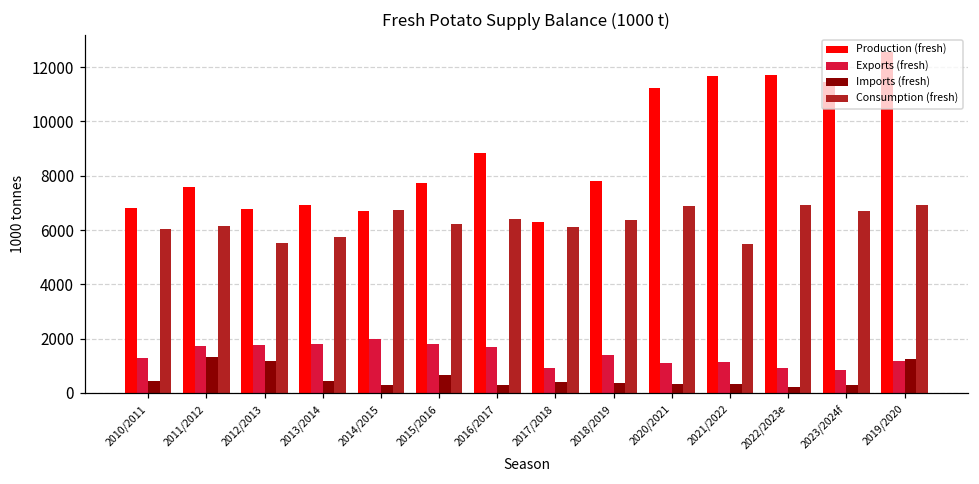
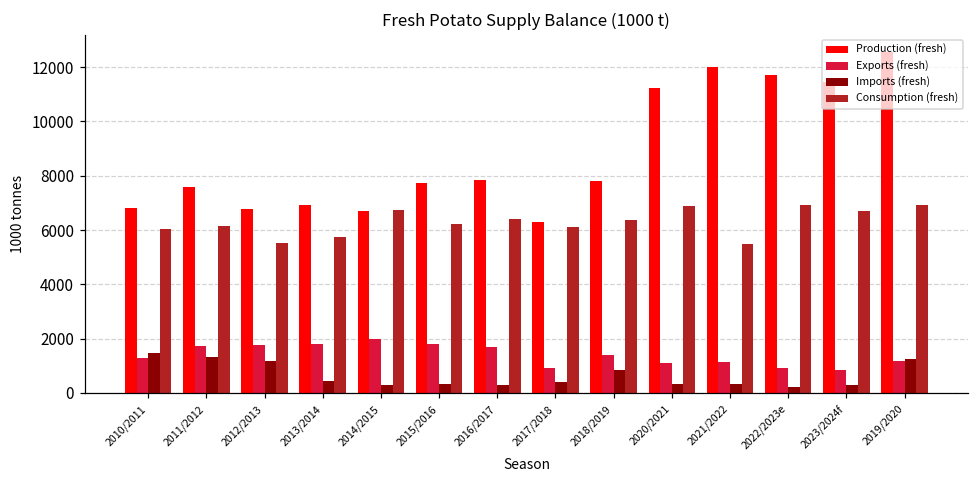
  {
    "Production (fresh)": {
      "2010/2011": 6800,
      "2011/2012": 7600,
      "2012/2013": 6800,
      "2013/2014": 6900,
      "2014/2015": 6700,
      "2015/2016": 7700,
-     "2016/2017": 8800,
+     "2016/2017": 7800,
      "2017/2018": 6300,
      "2018/2019": 7800,
      "2020/2021": 11200,
-     "2021/2022": 11700,
+     "2021/2022": 12000,
      "2022/2023e": 11700
    },
    "Imports (fresh)": {
-     "2010/2011": 400,
+     "2010/2011": 1500,
      "2011/2012": 1300,
      "2012/2013": 1200,
      "2013/2014": 400,
      "2014/2015": 300,
-     "2015/2016": 700,
+     "2015/2016": 300,
      "2016/2017": 300,
      "2017/2018": 400,
-     "2018/2019": 400,
+     "2018/2019": 900,
      "2020/2021": 300,
      "2021/2022": 300,
      "2022/2023e": 200,
      "2023/2024f": 300,
      "2019/2020": 1200
    }
  }
